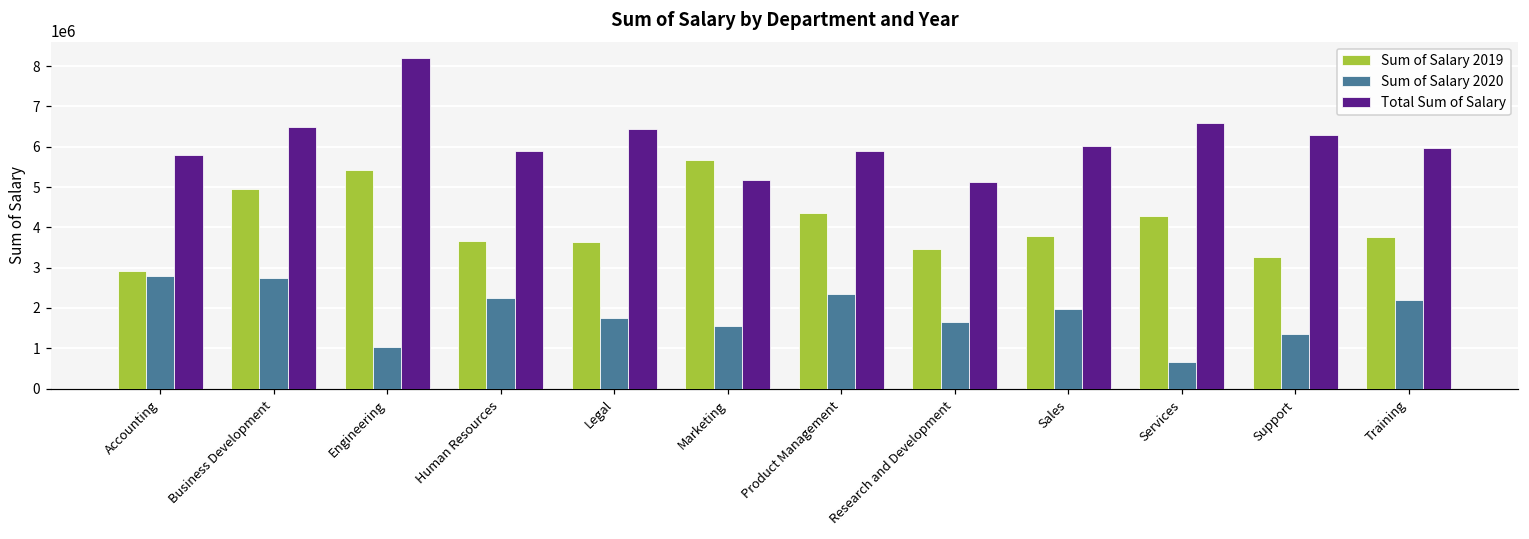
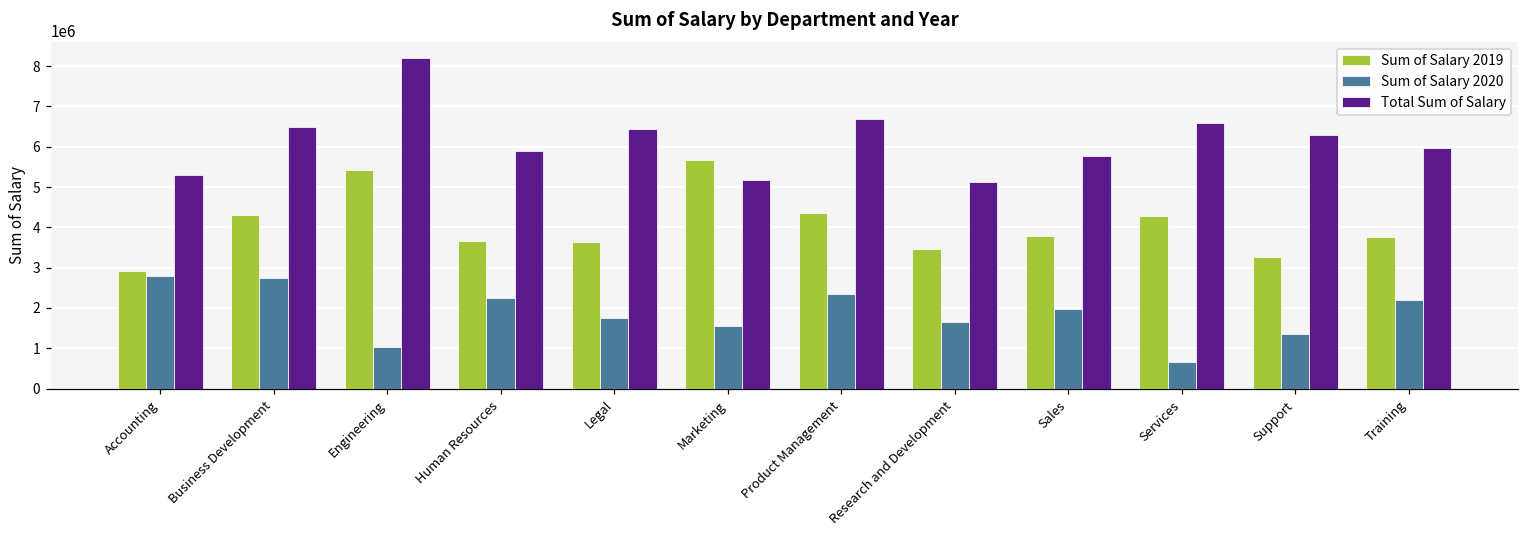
  {
    "Sum of Salary 2019": {
      "Accounting": 2900000,
-     "Business Development": 5000000,
+     "Business Development": 4300000,
      "Engineering": 5400000,
      "Human Resources": 3700000,
      "Legal": 3600000,
      "Marketing": 5700000,
      "Product Management": 4400000,
      "Research and Development": 3500000,
      "Sales": 3800000,
      "Services": 4300000,
      "Support": 3300000,
      "Training": 3800000
    },
    "Sum of Salary 2020": {
      "Accounting": 2800000,
      "Business Development": 2700000,
      "Engineering": 1000000,
      "Human Resources": 2200000,
      "Legal": 1800000,
      "Marketing": 1600000,
      "Product Management": 2300000,
      "Research and Development": 1700000,
      "Sales": 2000000,
      "Services": 700000,
      "Support": 1300000,
      "Training": 2200000
    },
    "Total Sum of Salary": {
-     "Accounting": 5800000,
+     "Accounting": 5300000,
      "Business Development": 6500000,
      "Engineering": 8200000,
      "Human Resources": 5900000,
      "Legal": 6400000,
      "Marketing": 5200000,
-     "Product Management": 5900000,
+     "Product Management": 6700000,
      "Research and Development": 5100000,
-     "Sales": 6000000,
+     "Sales": 5800000,
      "Services": 6600000,
      "Support": 6300000,
      "Training": 6000000
    }
  }
